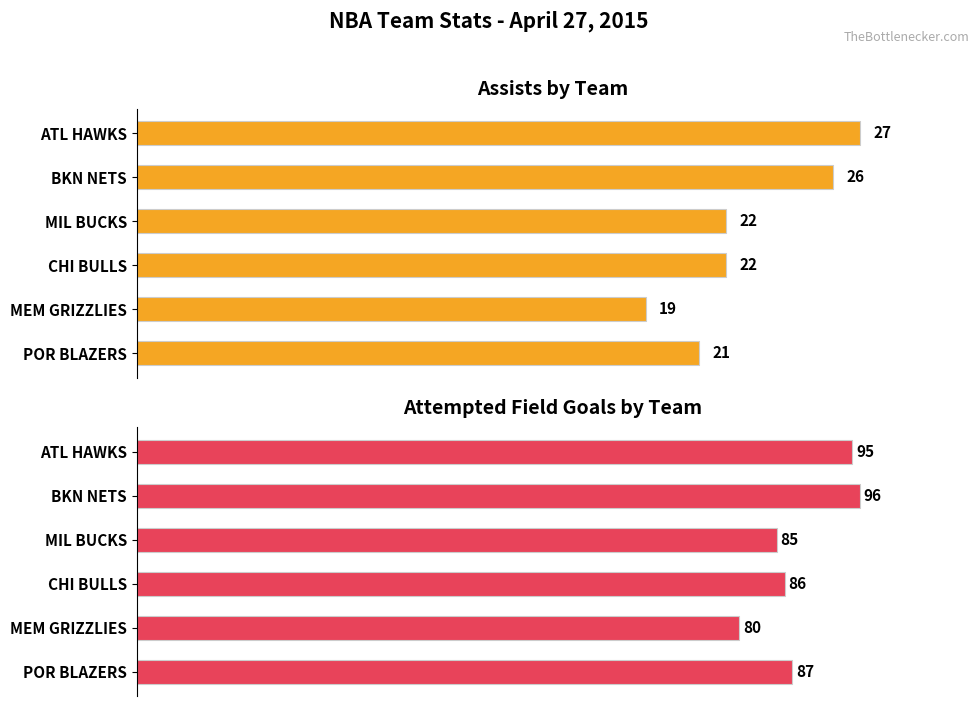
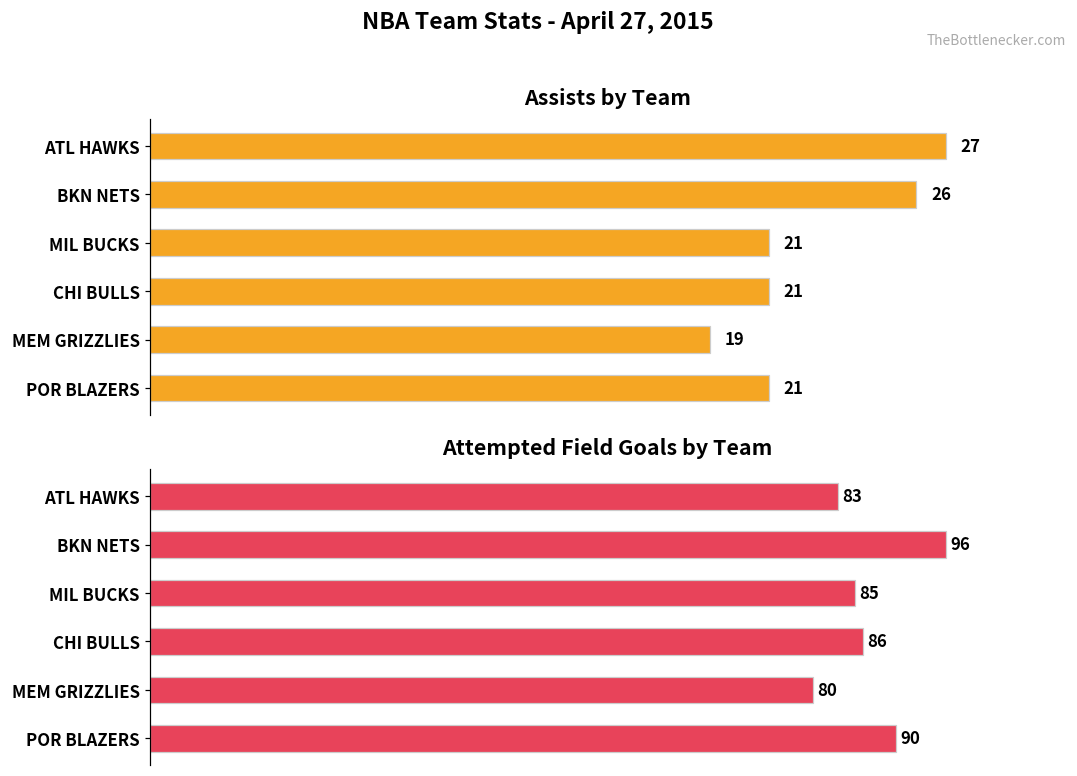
  {
    "Assists by Team": {
      "ATL HAWKS": 27,
      "BKN NETS": 26,
-     "MIL BUCKS": 22,
-     "CHI BULLS": 22,
+     "MIL BUCKS": 21,
+     "CHI BULLS": 21,
      "MEM GRIZZLIES": 19,
      "POR BLAZERS": 21
    },
    "Attempted Field Goals by Team": {
-     "ATL HAWKS": 95,
+     "ATL HAWKS": 83,
      "BKN NETS": 96,
      "MIL BUCKS": 85,
      "CHI BULLS": 86,
      "MEM GRIZZLIES": 80,
-     "POR BLAZERS": 87
+     "POR BLAZERS": 90
    }
  }
